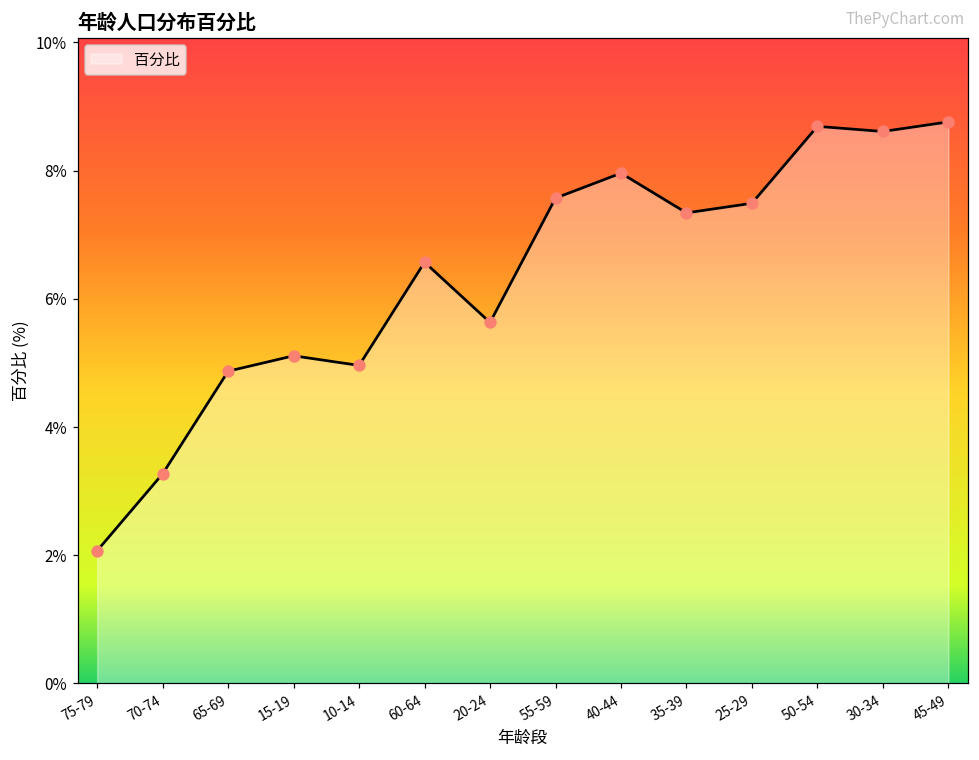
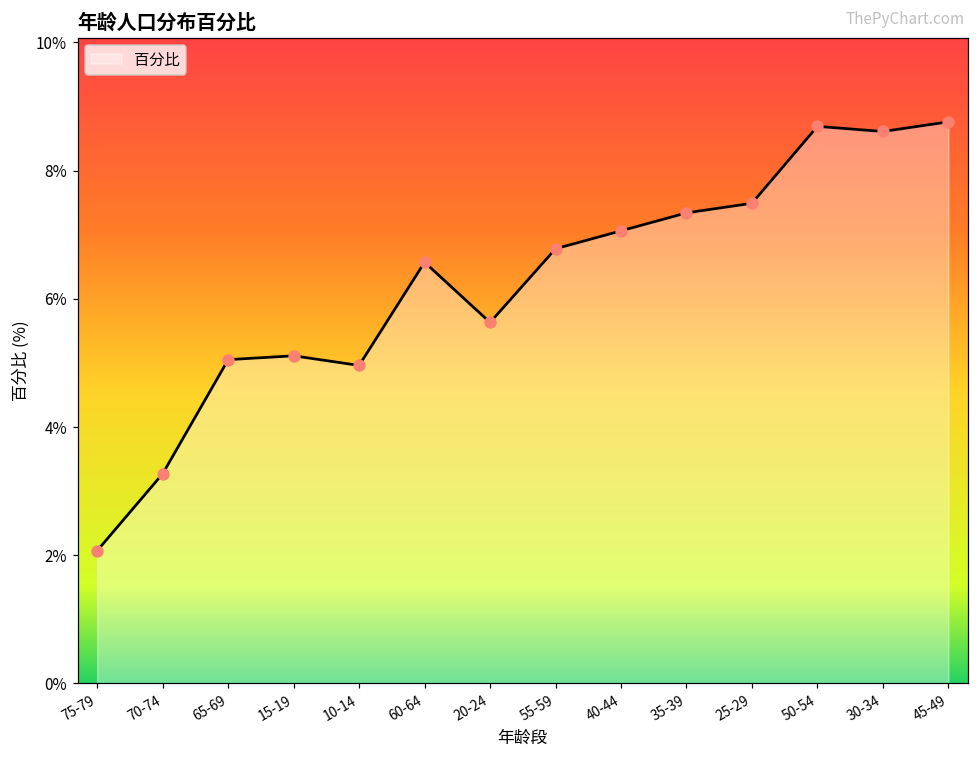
  {
    "75-79": "2.1%",
    "70-74": "3.3%",
-   "65-69": "4.9%",
+   "65-69": "5.1%",
    "15-19": "5.1%",
    "10-14": "5.0%",
    "60-64": "6.6%",
    "20-24": "5.6%",
-   "55-59": "7.6%",
-   "40-44": "8.0%",
+   "55-59": "6.8%",
+   "40-44": "7.1%",
    "35-39": "7.3%",
    "25-29": "7.5%",
    "50-54": "8.7%",
    "30-34": "8.6%",
    "45-49": "8.8%"
  }
